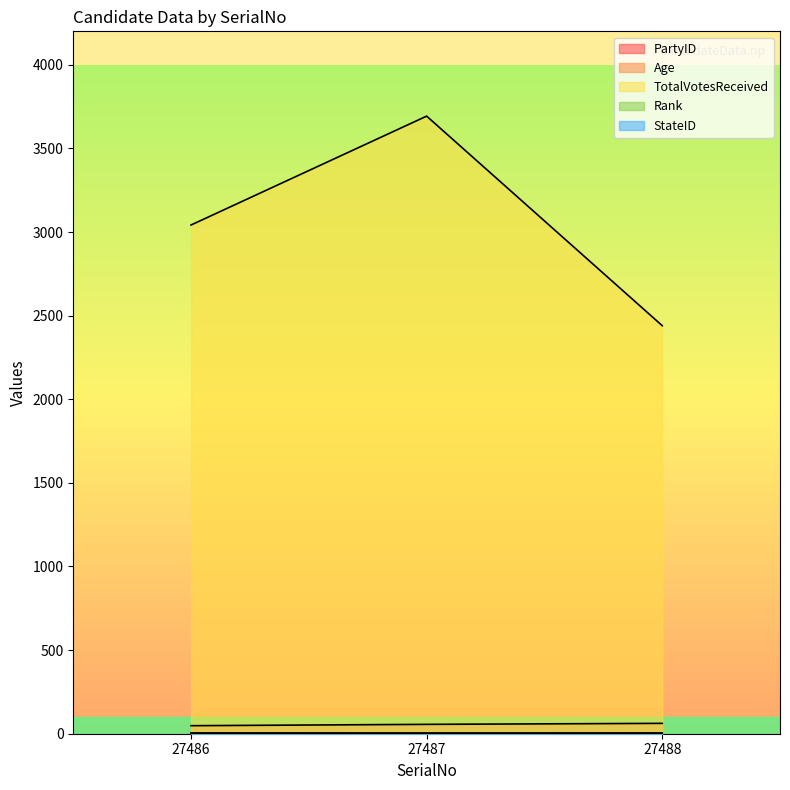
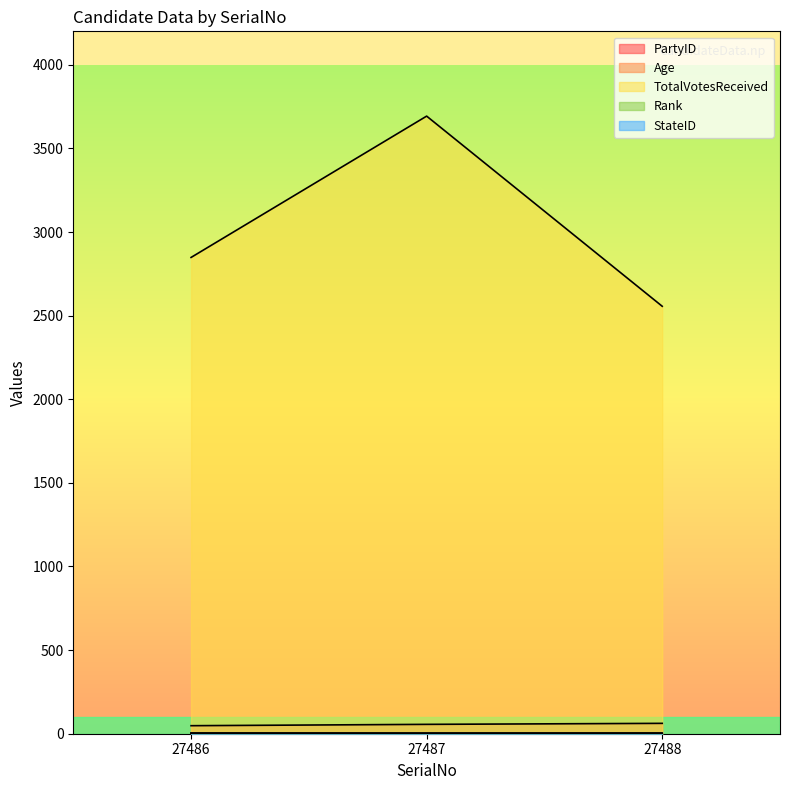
  {
    "TotalVotesReceived": {
-     "27486": 3040,
+     "27486": 2850,
      "27487": 3690,
-     "27488": 2440
+     "27488": 2560
    }
  }
